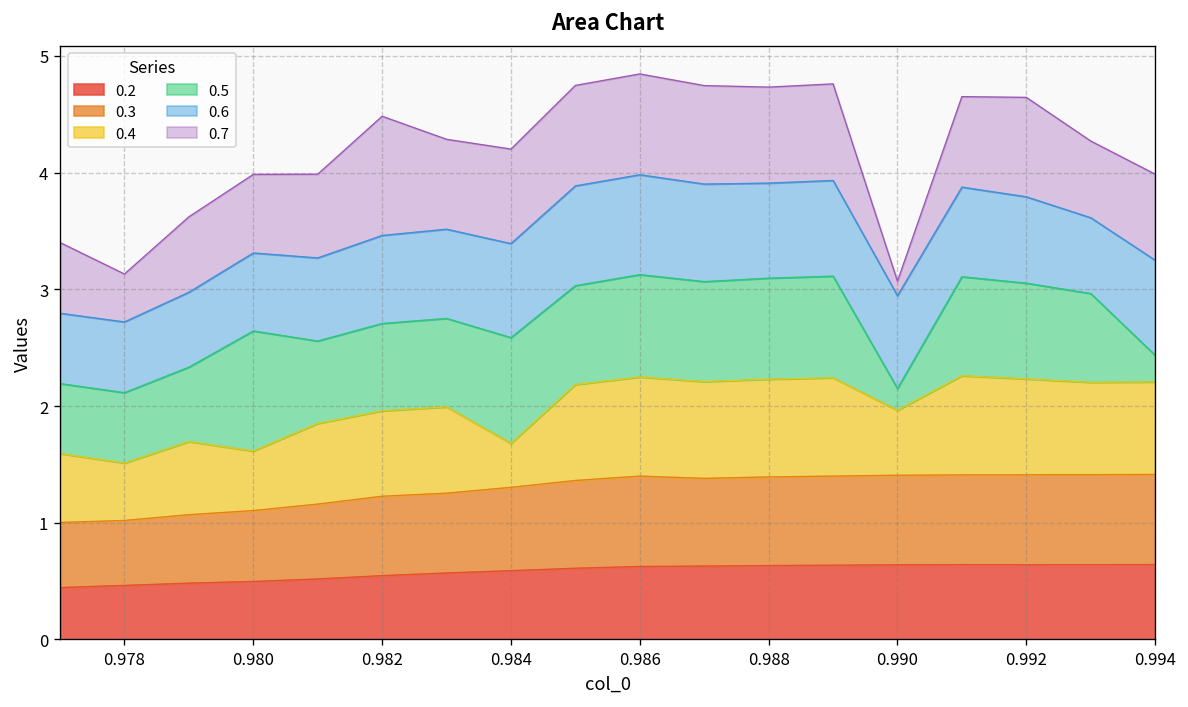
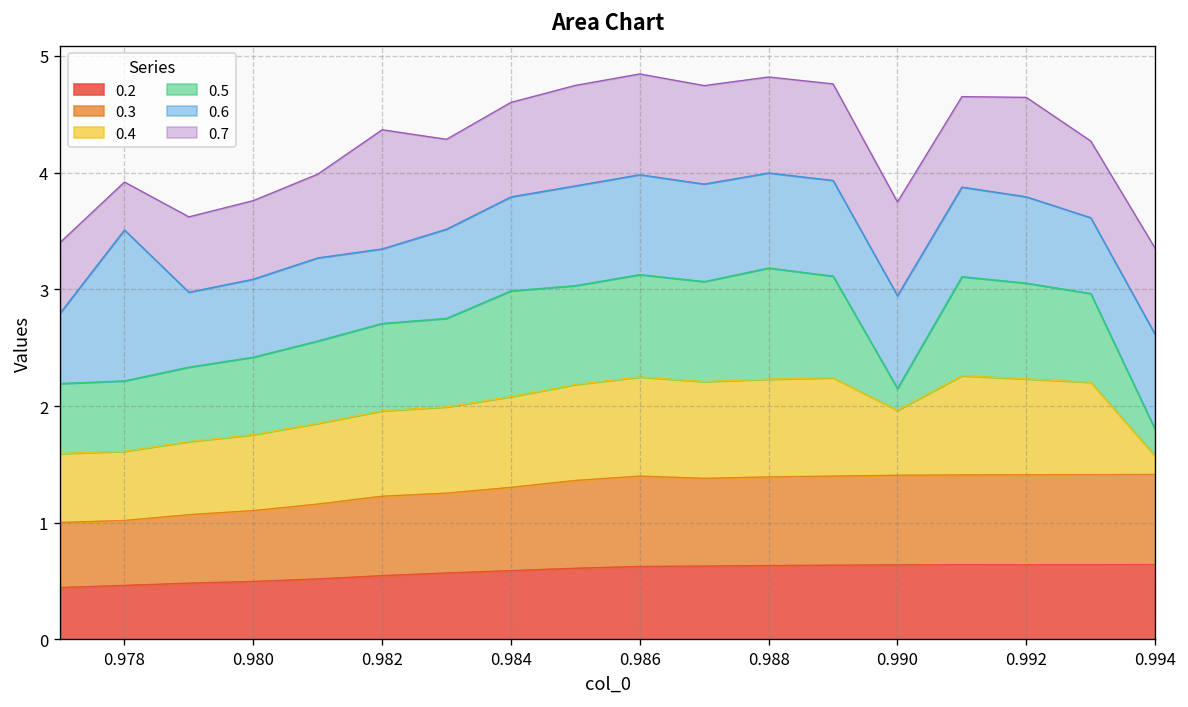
  {
    "0.4": {
-     "0.978": 0.5,
-     "0.980": 0.5,
+     "0.978": 0.6,
+     "0.980": 0.7,
      "0.982": 0.7,
-     "0.984": 0.4,
+     "0.984": 0.8,
      "0.986": 0.8,
      "0.988": 0.8,
      "0.990": 0.6,
      "0.992": 0.8,
-     "0.994": 0.8
+     "0.994": 0.2
    },
    "0.5": {
      "0.978": 0.6,
-     "0.980": 1.0,
+     "0.980": 0.7,
      "0.982": 0.7,
      "0.984": 0.9,
      "0.986": 0.9,
-     "0.988": 0.9,
+     "0.988": 1.0,
      "0.990": 0.2,
      "0.992": 0.8,
      "0.994": 0.2
    },
    "0.6": {
-     "0.978": 0.6,
+     "0.978": 1.3,
      "0.980": 0.7,
-     "0.982": 0.8,
+     "0.982": 0.6,
      "0.984": 0.8,
      "0.986": 0.9,
      "0.988": 0.8,
      "0.990": 0.8,
      "0.992": 0.7,
      "0.994": 0.8
    },
    "0.7": {
      "0.978": 0.4,
      "0.980": 0.7,
      "0.982": 1.0,
      "0.984": 0.8,
      "0.986": 0.9,
      "0.988": 0.8,
-     "0.990": 0.1,
+     "0.990": 0.8,
      "0.992": 0.9,
      "0.994": 0.7
    }
  }
